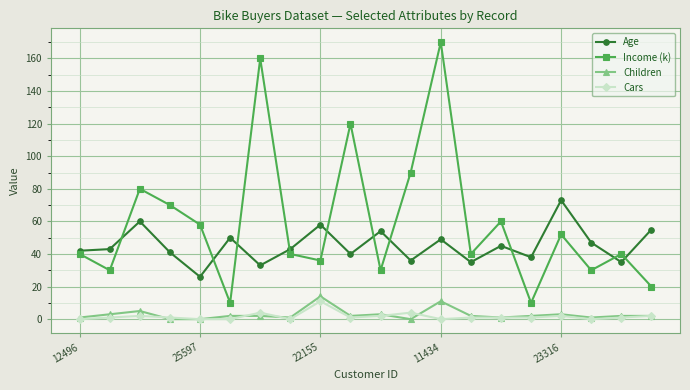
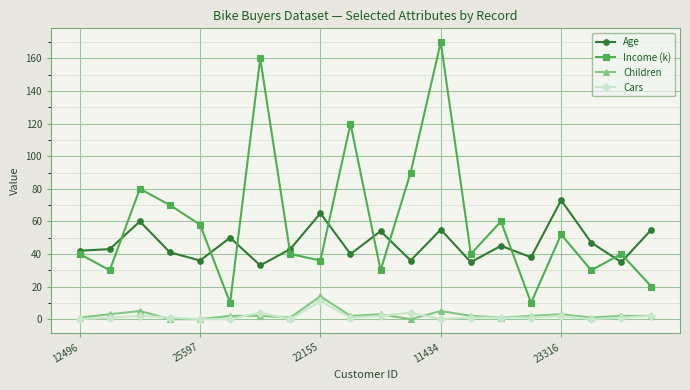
  {
    "Age": {
      "12496": 42,
-     "25597": 26,
-     "22155": 58,
-     "11434": 49,
+     "25597": 36,
+     "22155": 65,
+     "11434": 55,
      "23316": 73
    },
    "Income (k)": {
      "12496": 40,
      "25597": 58,
      "22155": 36,
      "11434": 170,
      "23316": 52
    },
    "Children": {
      "22155": 14,
-     "11434": 11
+     "11434": 5
    },
    "Cars": {
      "22155": 11,
      "11434": 0
    }
  }
